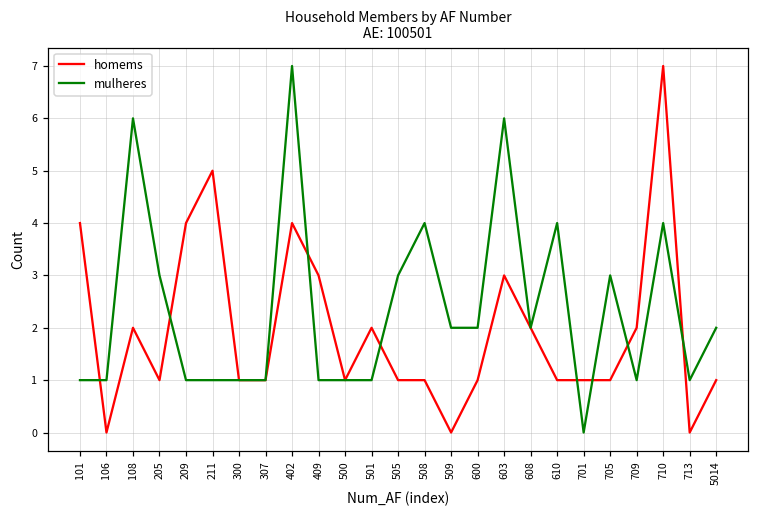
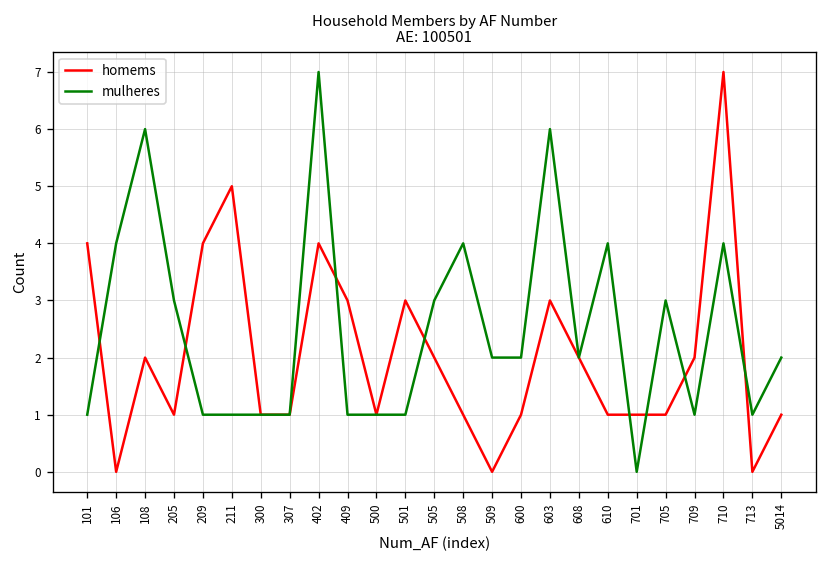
  {
    "homems": {
      "101": 4,
      "106": 0,
      "108": 2,
      "205": 1,
      "209": 4,
      "211": 5,
      "402": 4,
      "409": 3,
-     "501": 2,
-     "505": 1,
+     "501": 3,
+     "505": 2,
      "508": 1,
      "509": 0,
      "600": 1,
      "603": 3,
      "610": 1,
      "701": 1,
      "705": 1,
      "709": 2,
      "710": 7,
      "713": 0,
      "5014": 1
    },
    "mulheres": {
      "101": 1,
-     "106": 1,
+     "106": 4,
      "108": 6,
      "205": 3,
      "209": 1,
      "211": 1,
      "402": 7,
      "409": 1,
      "501": 1,
      "505": 3,
      "508": 4,
      "509": 2,
      "600": 2,
      "603": 6,
      "610": 4,
      "701": 0,
      "705": 3,
      "709": 1,
      "710": 4,
      "713": 1,
      "5014": 2
    }
  }
